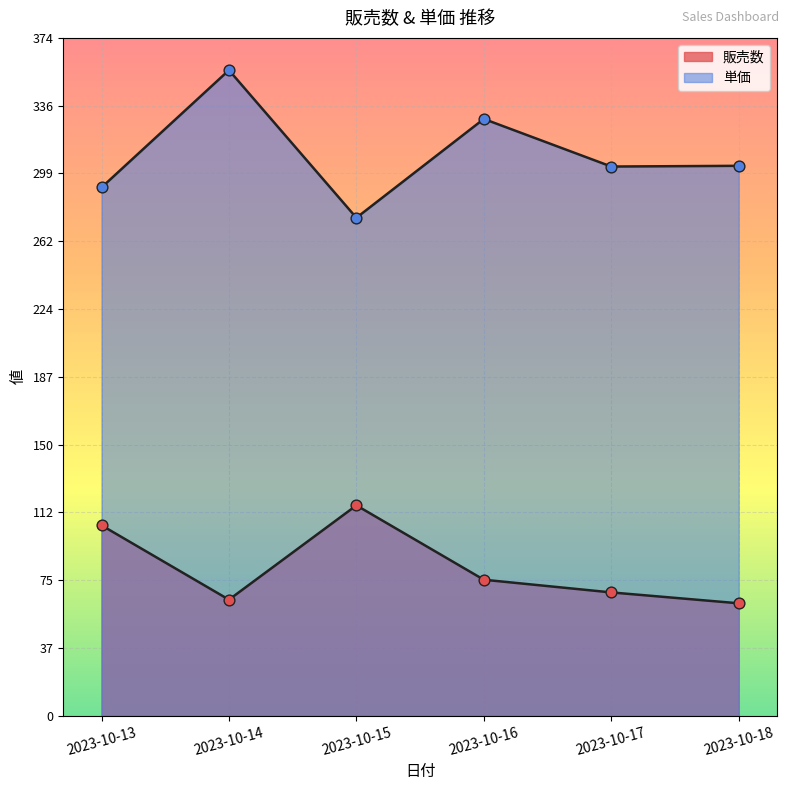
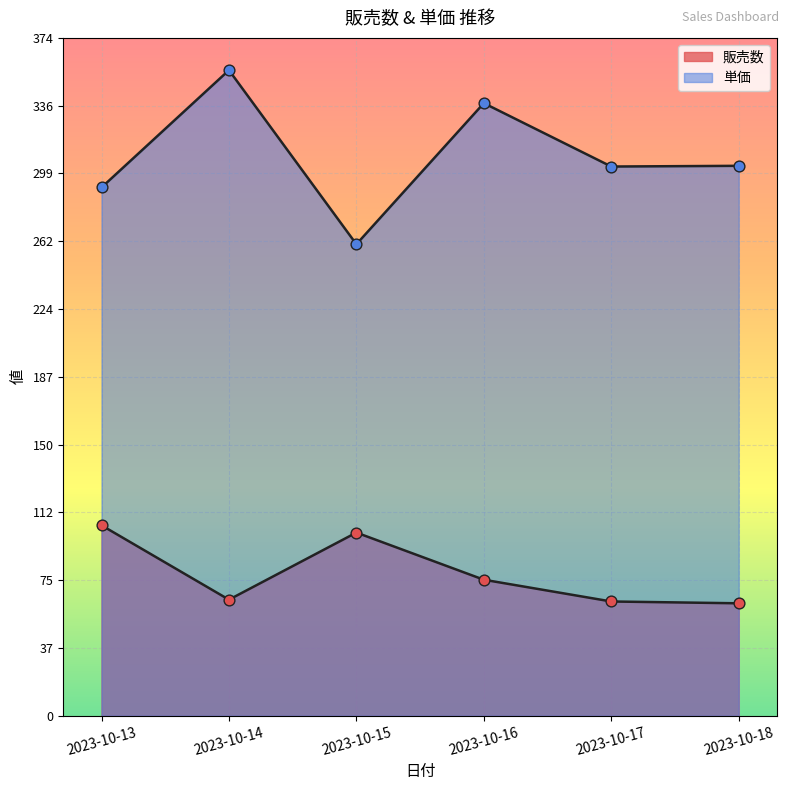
  {
    "販売数": {
      "2023-10-13": 105,
      "2023-10-14": 64,
-     "2023-10-15": 116,
+     "2023-10-15": 101,
      "2023-10-16": 75,
-     "2023-10-17": 68,
+     "2023-10-17": 63,
      "2023-10-18": 62
    },
    "単価": {
      "2023-10-13": 291,
      "2023-10-14": 356,
-     "2023-10-15": 275,
-     "2023-10-16": 329,
+     "2023-10-15": 260,
+     "2023-10-16": 338,
      "2023-10-17": 303,
      "2023-10-18": 303
    }
  }
